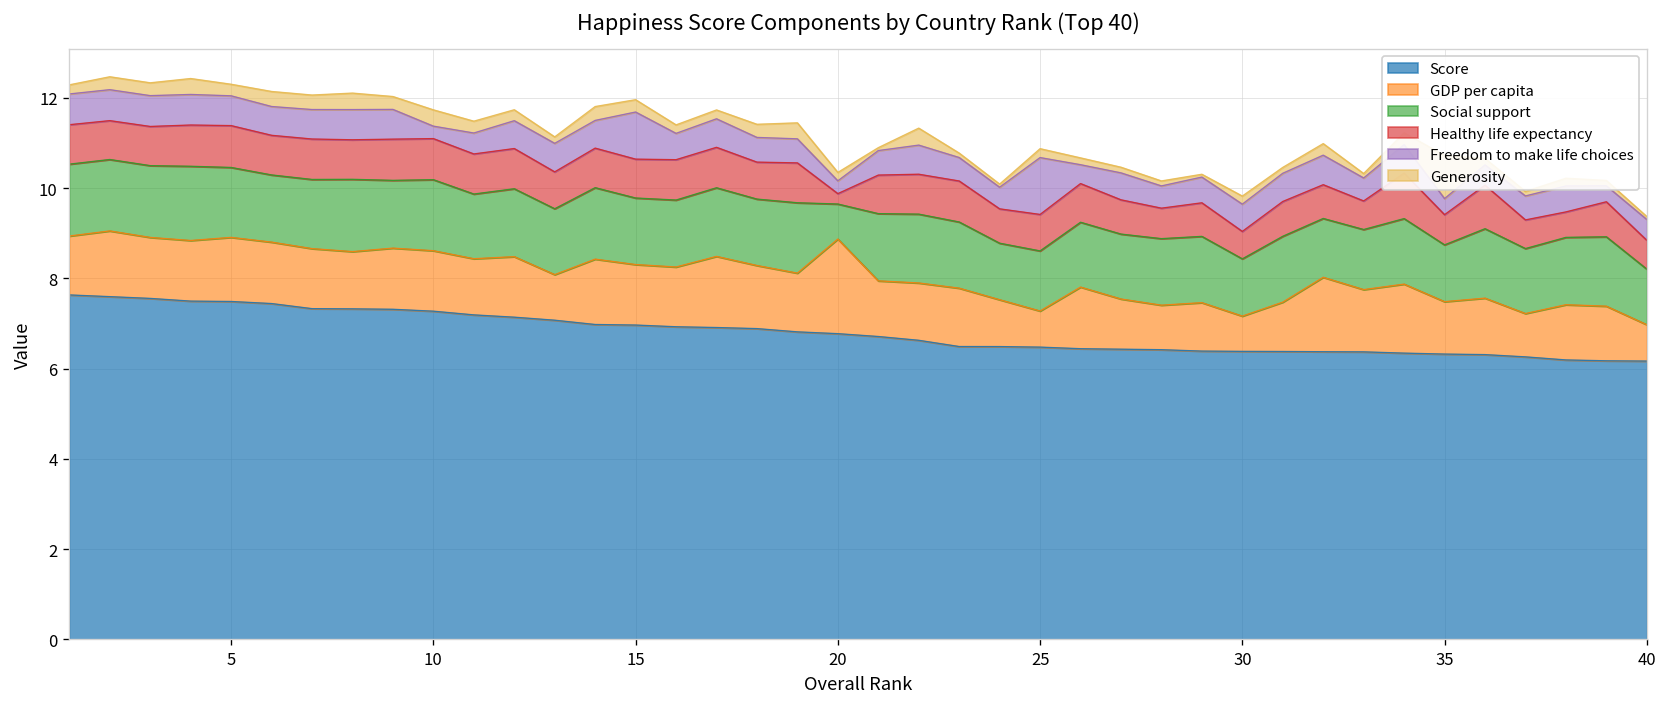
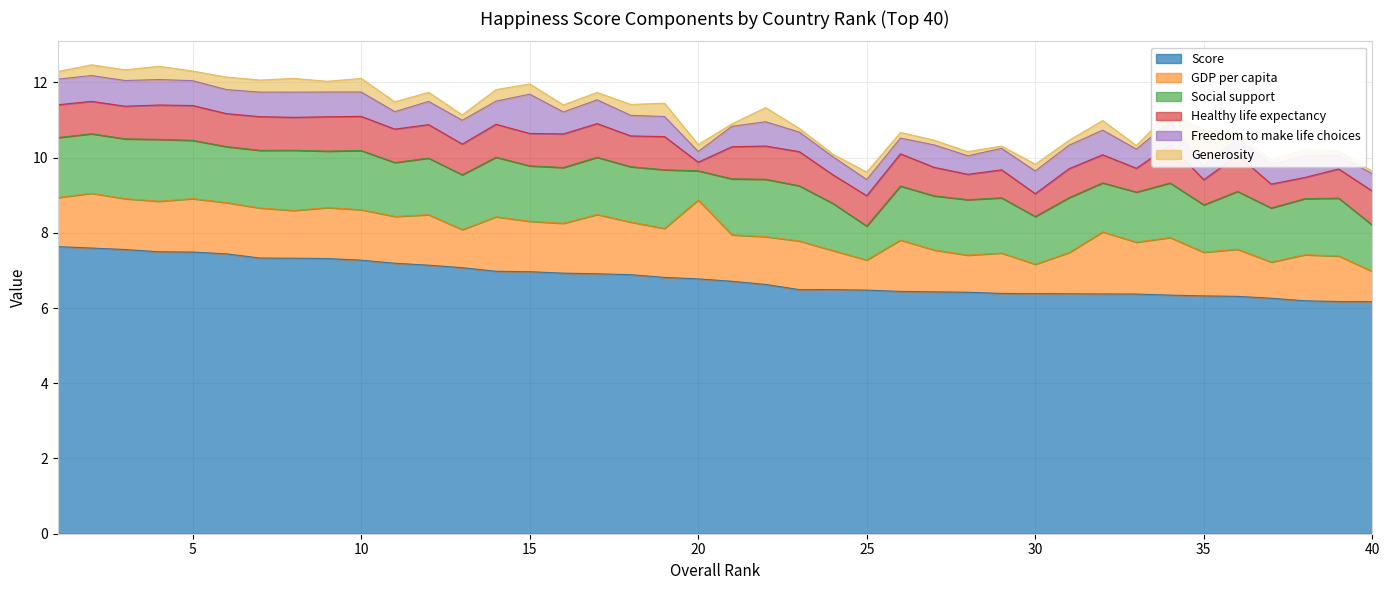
  {
    "Score": {
      "5": 7.5,
      "10": 7.3,
      "15": 7.0,
      "20": 6.8,
      "25": 6.5,
      "30": 6.4,
      "35": 6.3,
      "40": 6.2
    },
    "GDP per capita": {
      "5": 1.4,
      "10": 1.3,
      "15": 1.3,
      "20": 2.1,
      "25": 0.8,
      "30": 0.8,
      "35": 1.2,
      "40": 0.8
    },
    "Social support": {
      "5": 1.5,
      "10": 1.6,
      "15": 1.5,
      "20": 0.8,
-     "25": 1.3,
+     "25": 0.9,
      "30": 1.3,
      "35": 1.3,
      "40": 1.2
    },
    "Healthy life expectancy": {
      "5": 0.9,
      "10": 0.9,
      "15": 0.9,
      "20": 0.2,
      "25": 0.8,
      "30": 0.6,
      "35": 0.7,
-     "40": 0.6
+     "40": 0.9
    },
    "Freedom to make life choices": {
      "5": 0.7,
-     "10": 0.3,
+     "10": 0.6,
      "15": 1.0,
      "20": 0.3,
-     "25": 1.3,
+     "25": 0.4,
      "30": 0.6
    },
    "Generosity": {
      "5": 0.3,
      "10": 0.4,
      "15": 0.3,
      "20": 0.2,
      "25": 0.2,
      "30": 0.2
    }
  }
